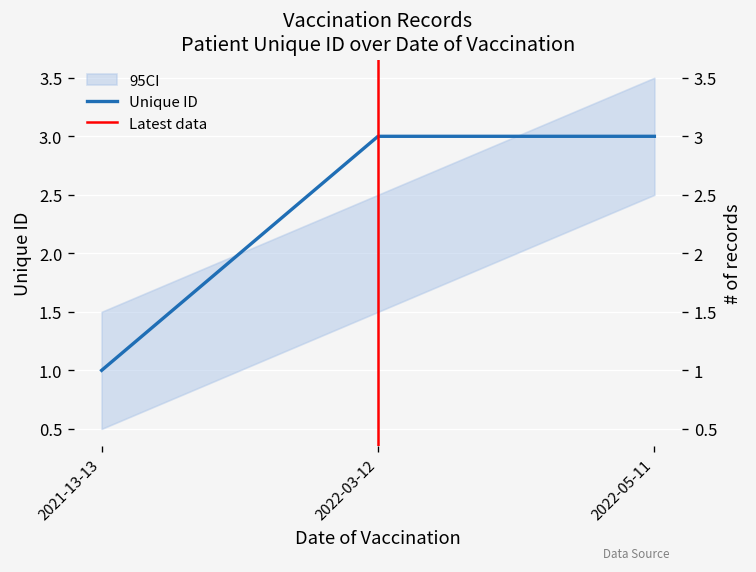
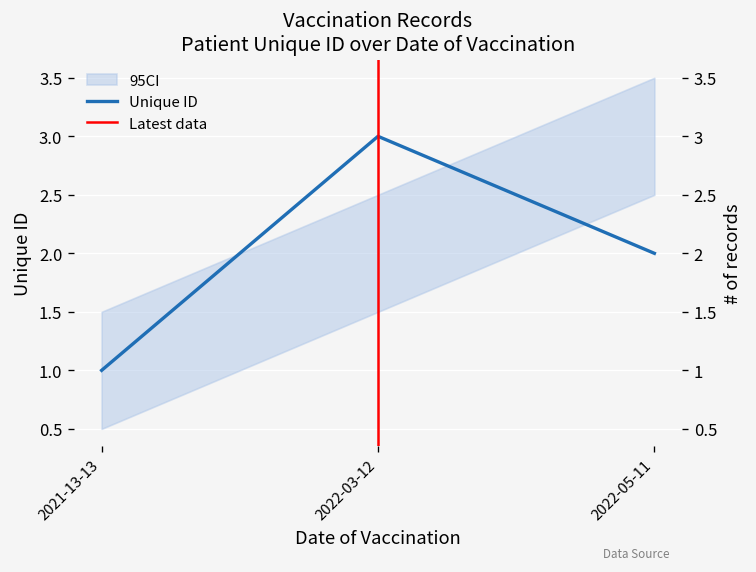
  {
    "Unique ID": {
      "2021-13-13": 1,
      "2022-03-12": 3,
-     "2022-05-11": 3
+     "2022-05-11": 2
    }
  }
